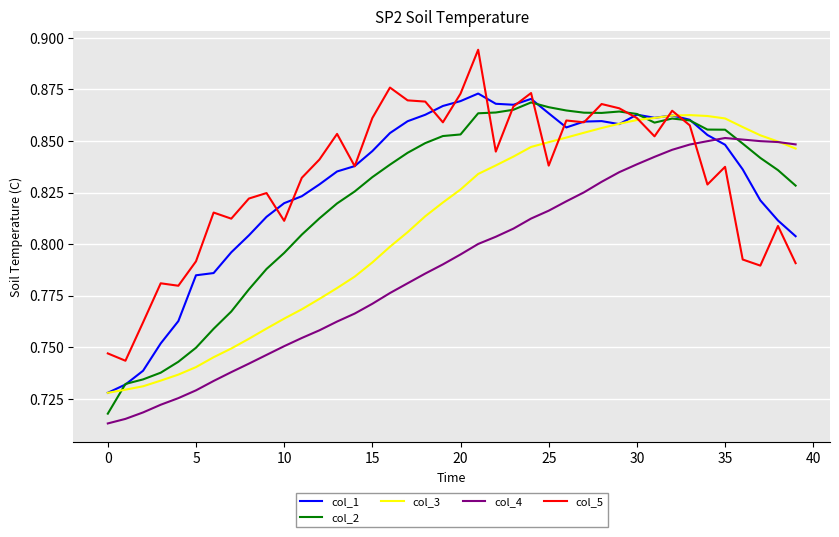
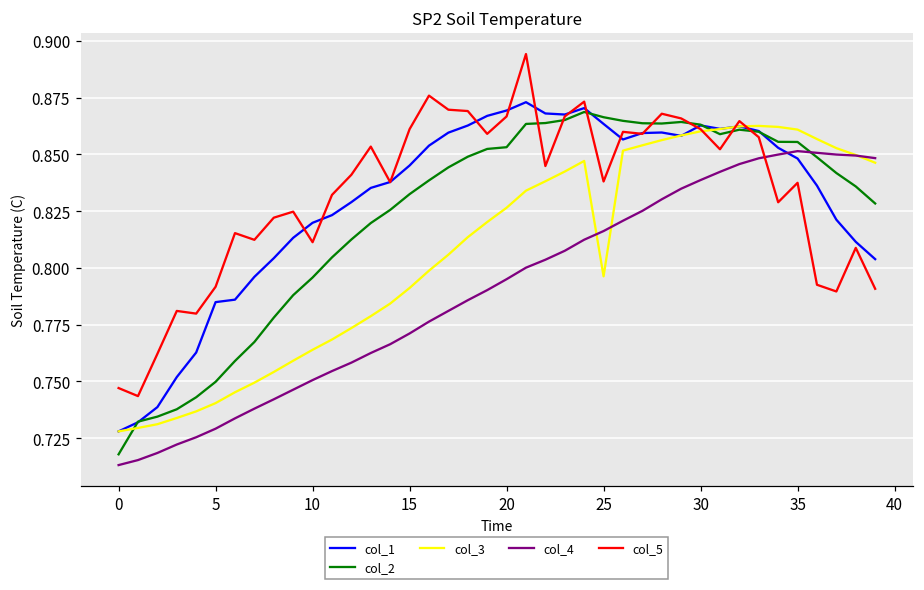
  {
    "col_1": {
      "5": 0.785,
      "10": 0.820,
      "15": 0.845,
      "20": 0.869,
      "25": 0.863,
      "35": 0.848
    },
    "col_2": {
      "0": 0.718,
      "5": 0.750,
      "10": 0.796,
      "15": 0.832,
      "20": 0.853,
      "25": 0.866,
      "35": 0.855
    },
    "col_3": {
      "5": 0.740,
      "10": 0.764,
      "15": 0.791,
      "20": 0.826,
-     "25": 0.849,
+     "25": 0.796,
      "35": 0.861
    },
    "col_4": {
      "0": 0.713,
      "5": 0.729,
      "10": 0.751,
      "15": 0.771,
      "20": 0.795,
      "25": 0.816,
      "30": 0.839,
      "35": 0.851
    },
    "col_5": {
      "0": 0.747,
      "5": 0.792,
      "10": 0.811,
      "15": 0.861,
-     "20": 0.873,
+     "20": 0.867,
      "25": 0.838,
      "35": 0.837
    }
  }
